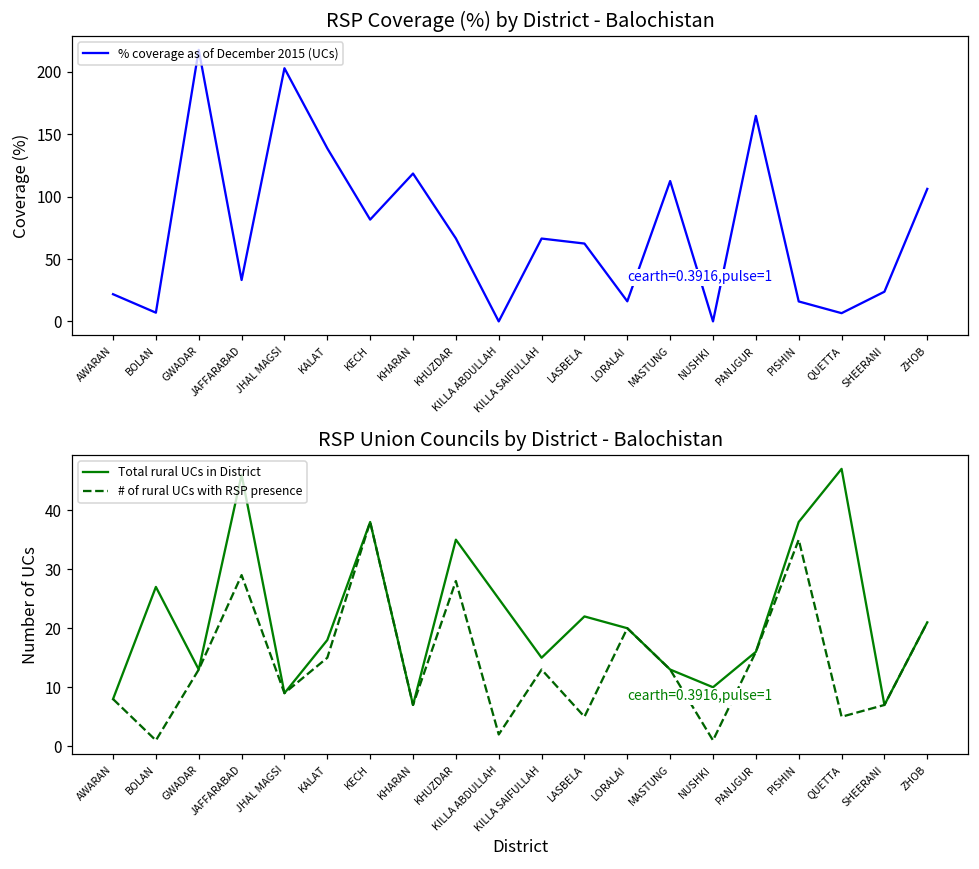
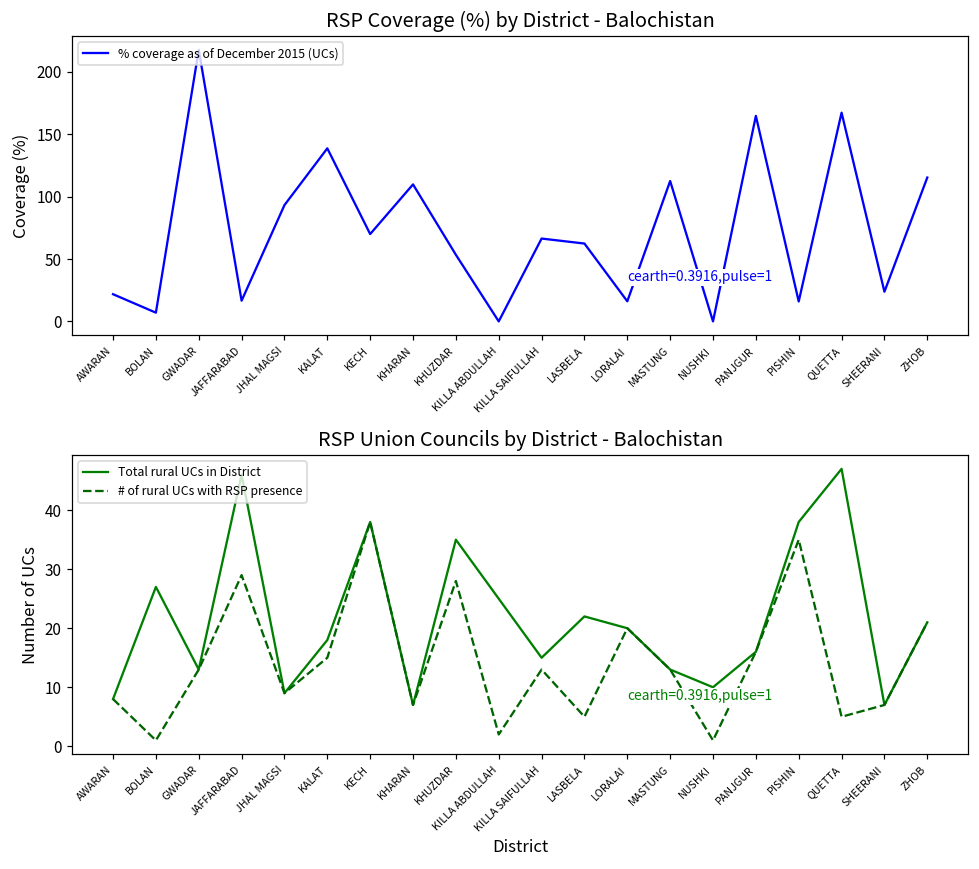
  {
    "RSP Coverage (%) by District - Balochistan": {
      "AWARAN": 22,
      "BOLAN": 7,
-     "JAFFARABAD": 33,
-     "JHAL MAGSI": 203,
+     "JAFFARABAD": 17,
+     "JHAL MAGSI": 93,
      "KALAT": 139,
-     "KECH": 82,
-     "KHARAN": 119,
-     "KHUZDAR": 67,
+     "KECH": 70,
+     "KHARAN": 110,
+     "KHUZDAR": 53,
      "KILLA ABDULLAH": 0,
      "KILLA SAIFULLAH": 66,
      "LASBELA": 62,
      "MASTUNG": 113,
      "NUSHKI": 0,
      "PANJGUR": 165,
      "PISHIN": 16,
-     "QUETTA": 7,
+     "QUETTA": 167,
      "SHEERANI": 24,
-     "ZHOB": 106
+     "ZHOB": 115
    }
  }
